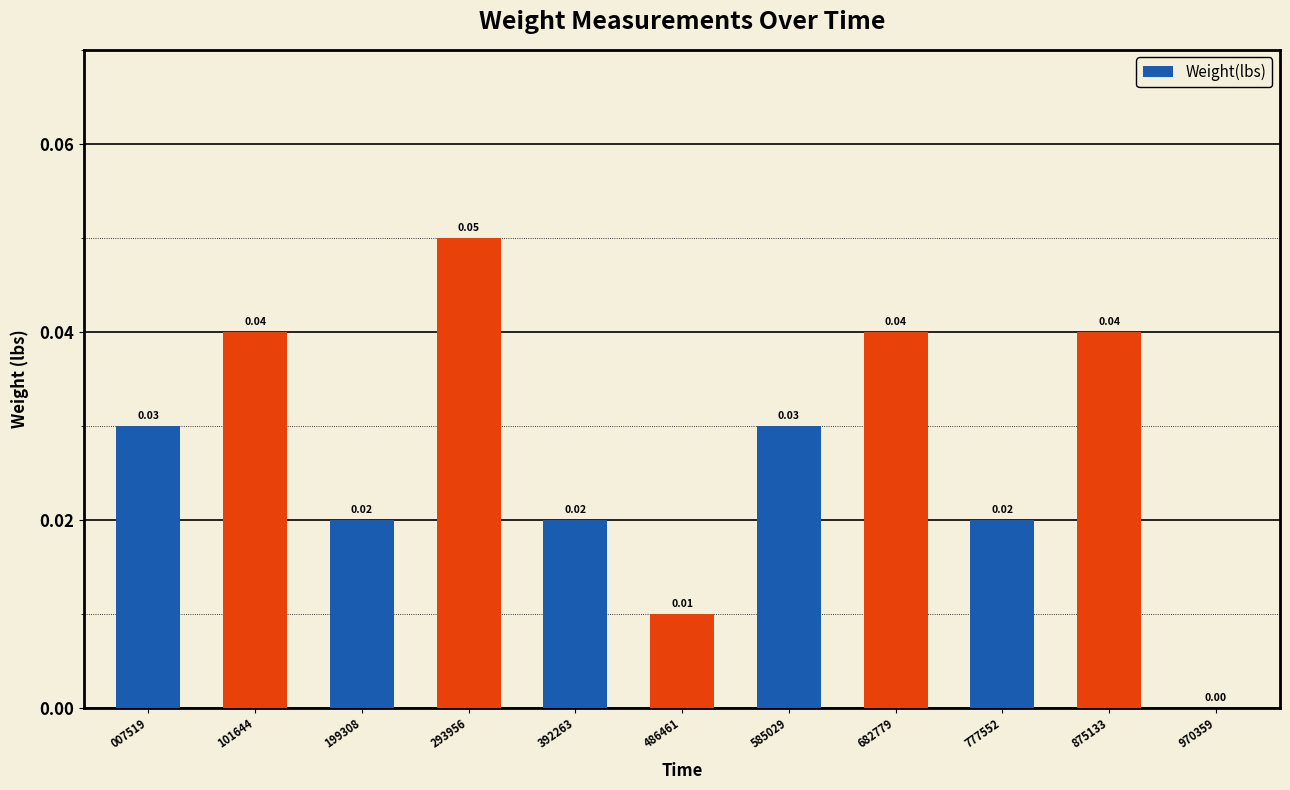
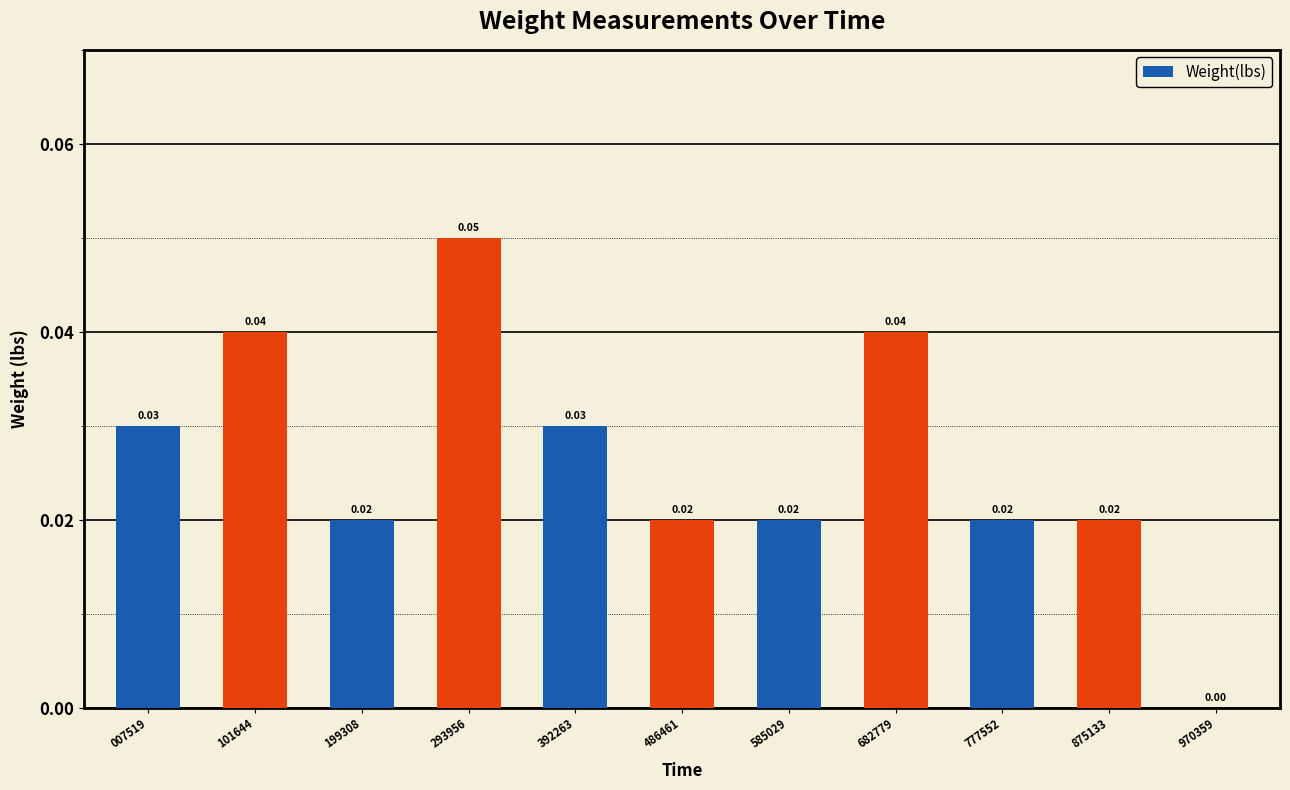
  {
    "007519": 0.03,
    "101644": 0.04,
    "199308": 0.02,
    "293956": 0.05,
-   "392263": 0.02,
-   "486461": 0.01,
-   "585029": 0.03,
+   "392263": 0.03,
+   "486461": 0.02,
+   "585029": 0.02,
    "682779": 0.04,
    "777552": 0.02,
-   "875133": 0.04,
+   "875133": 0.02,
    "970359": 0.00
  }
